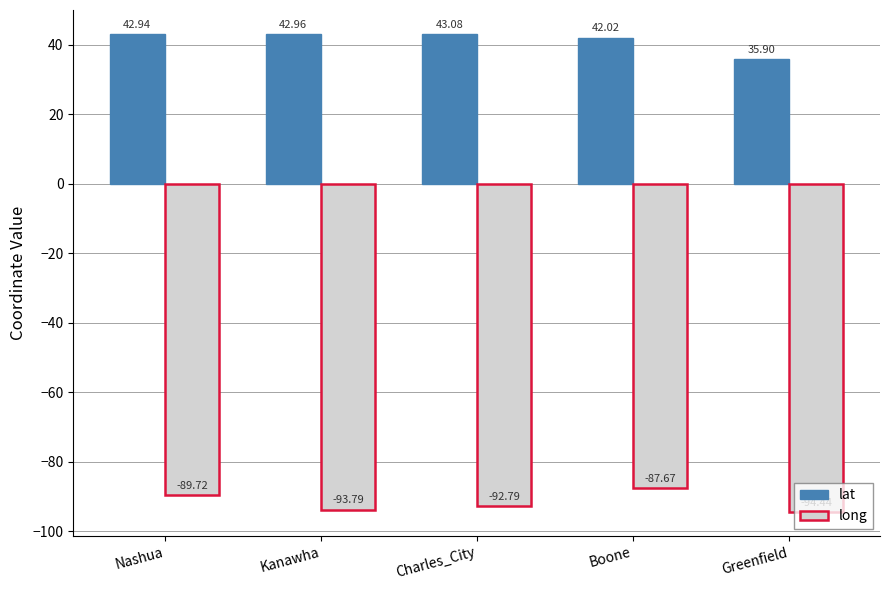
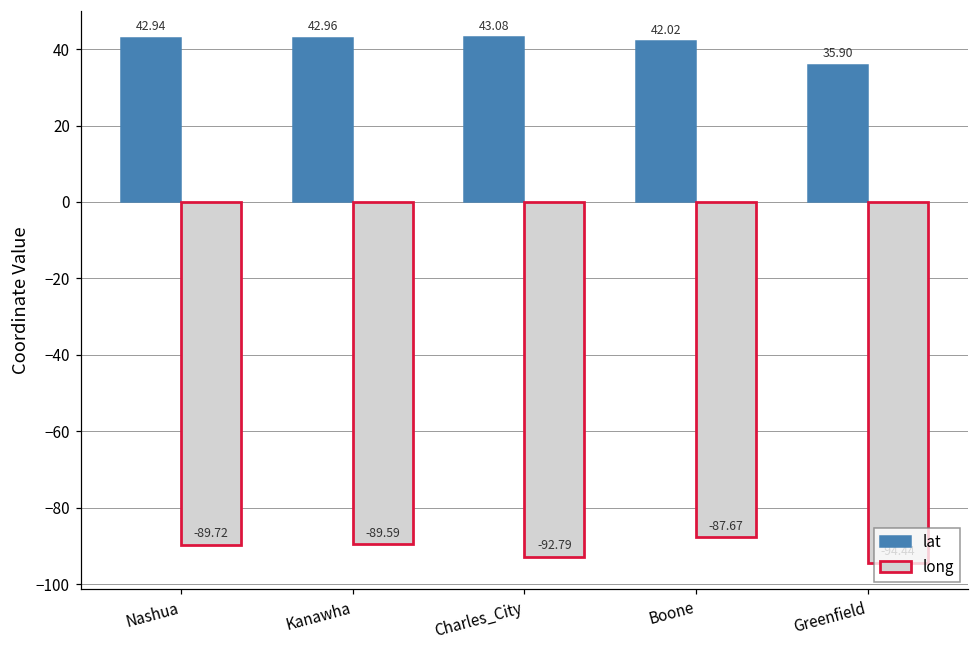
  {
    "lat": {
      "Nashua": 42.94,
      "Kanawha": 42.96,
      "Charles_City": 43.08,
      "Boone": 42.02,
      "Greenfield": 35.90
    },
    "long": {
      "Nashua": -89.72,
-     "Kanawha": -93.79,
+     "Kanawha": -89.59,
      "Charles_City": -92.79,
      "Boone": -87.67
    }
  }
